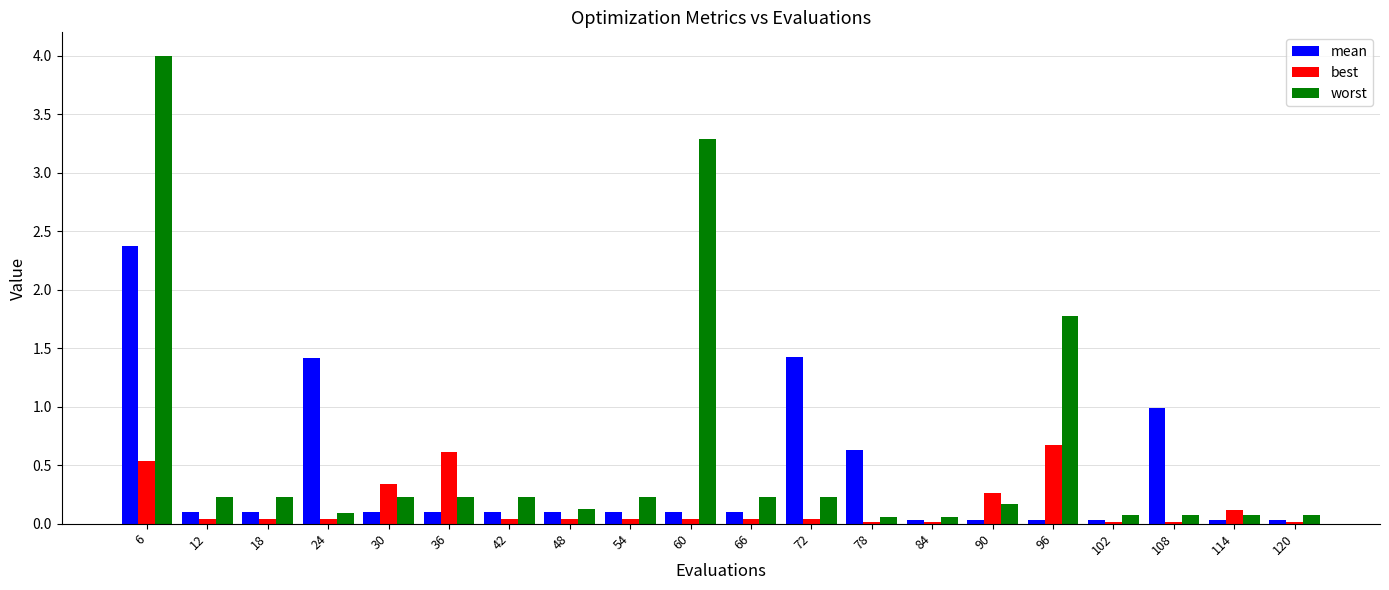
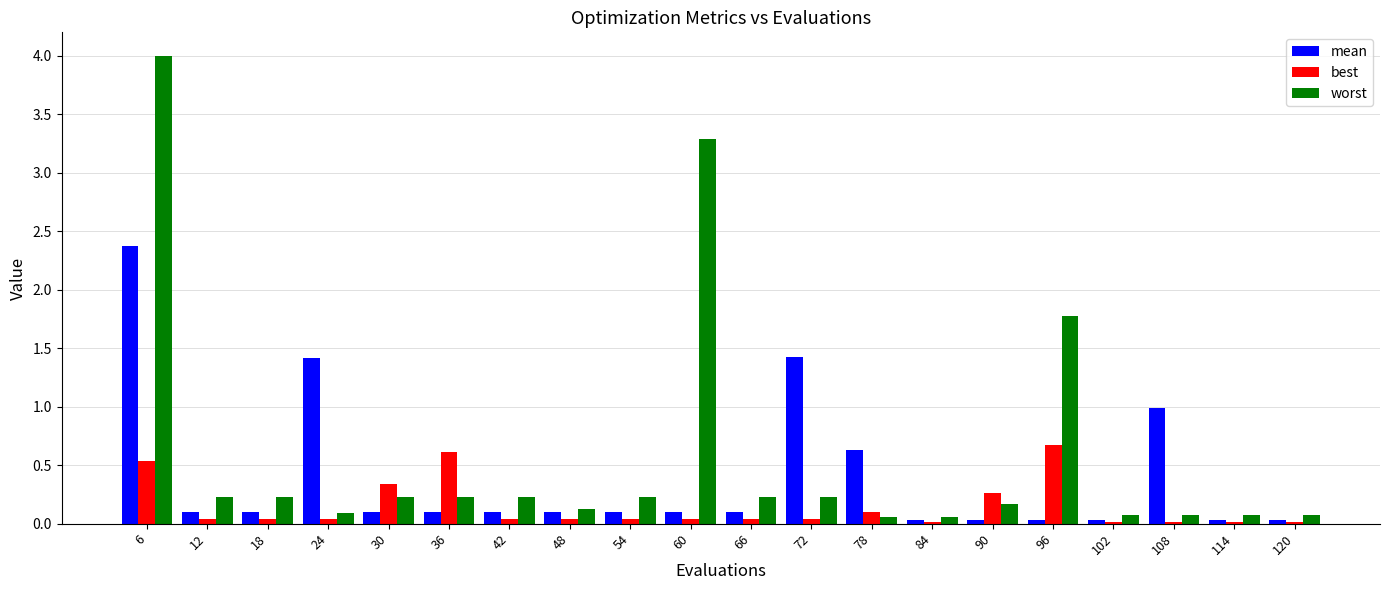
  {
    "mean": {
      "6": 2.37,
      "12": 0.10,
      "18": 0.10,
      "24": 1.41,
      "30": 0.10,
      "36": 0.10,
      "42": 0.10,
      "48": 0.10,
      "54": 0.10,
      "60": 0.10,
      "66": 0.10,
      "72": 1.42,
      "78": 0.63,
      "84": 0.04,
      "90": 0.03,
      "96": 0.03,
      "102": 0.03,
      "108": 0.99,
      "114": 0.03,
      "120": 0.03
    },
    "best": {
      "6": 0.54,
      "12": 0.04,
      "18": 0.04,
      "24": 0.04,
      "30": 0.34,
      "36": 0.61,
      "42": 0.04,
      "48": 0.04,
      "54": 0.04,
      "60": 0.04,
      "66": 0.04,
      "72": 0.04,
-     "78": 0.02,
+     "78": 0.10,
      "90": 0.26,
      "96": 0.67,
-     "114": 0.12
+     "114": 0.01
    },
    "worst": {
      "6": 4.00,
      "12": 0.23,
      "18": 0.23,
      "24": 0.09,
      "30": 0.23,
      "36": 0.23,
      "42": 0.23,
      "48": 0.13,
      "54": 0.23,
      "60": 3.29,
      "66": 0.23,
      "72": 0.23,
      "78": 0.06,
      "84": 0.06,
      "90": 0.17,
      "96": 1.77,
      "102": 0.07,
      "108": 0.07,
      "114": 0.07,
      "120": 0.07
    }
  }
